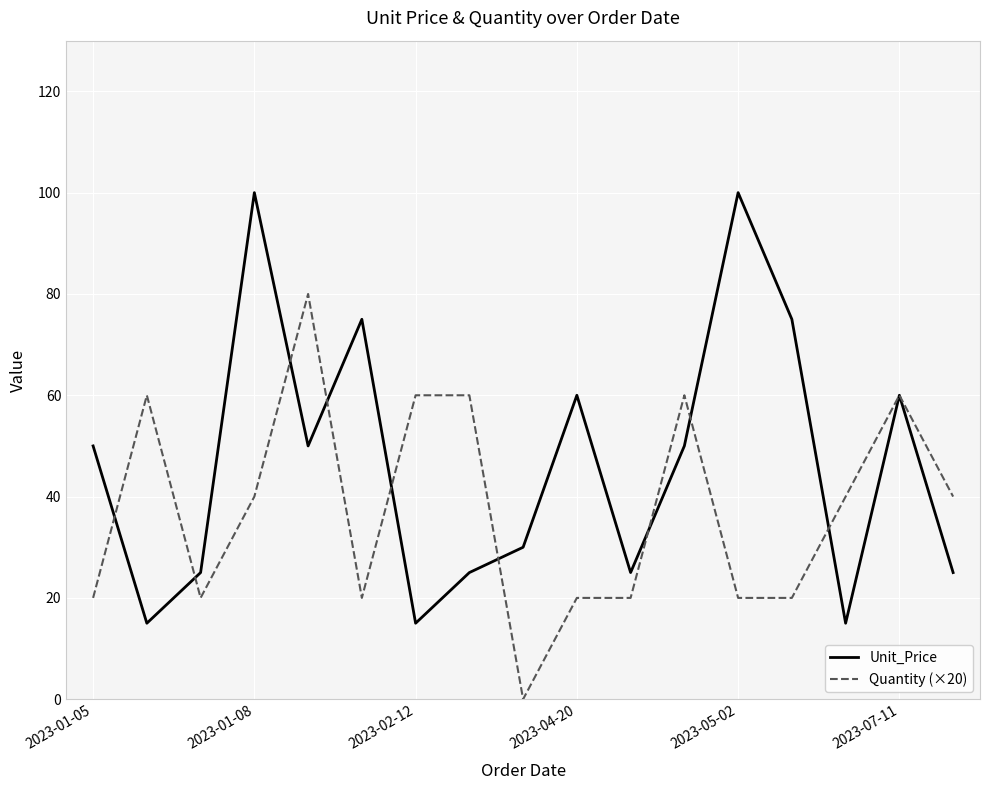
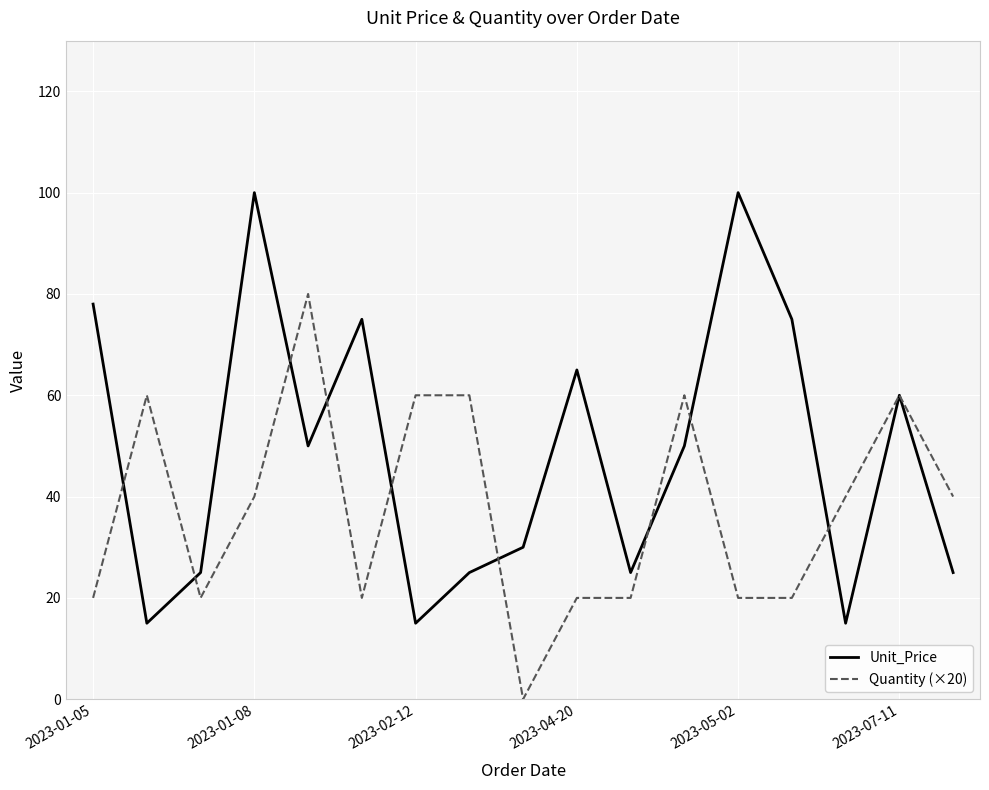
  {
    "Unit_Price": {
-     "2023-01-05": 50,
+     "2023-01-05": 78,
      "2023-01-08": 100,
      "2023-02-12": 15,
-     "2023-04-20": 60,
+     "2023-04-20": 65,
      "2023-05-02": 100
    },
    "Quantity (×20)": {
      "2023-01-05": 20,
      "2023-01-08": 40,
      "2023-02-12": 60,
      "2023-04-20": 20,
      "2023-05-02": 20
    }
  }
